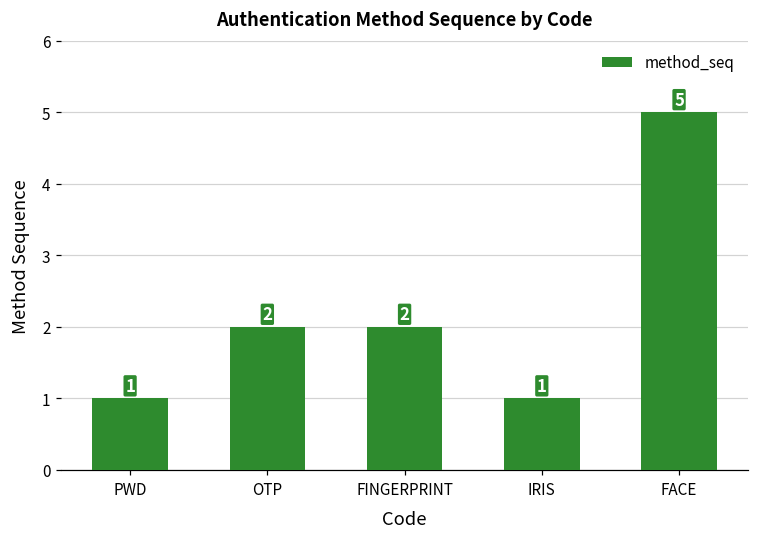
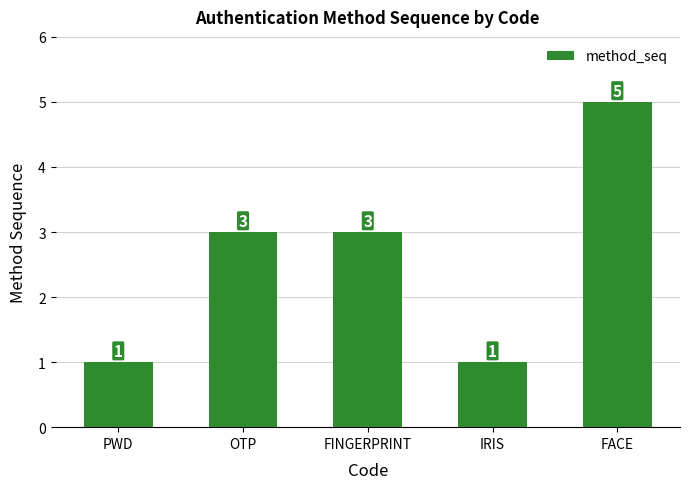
  {
-   "OTP": 2,
-   "FINGERPRINT": 2
+   "OTP": 3,
+   "FINGERPRINT": 3
  }
